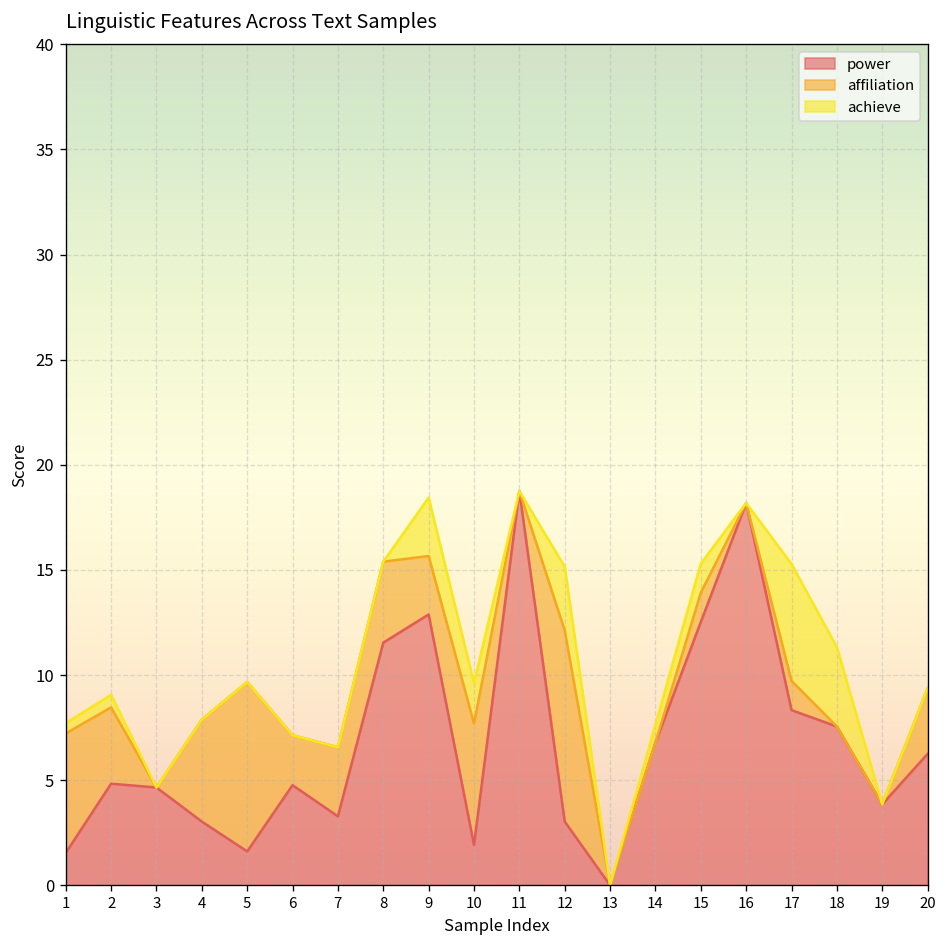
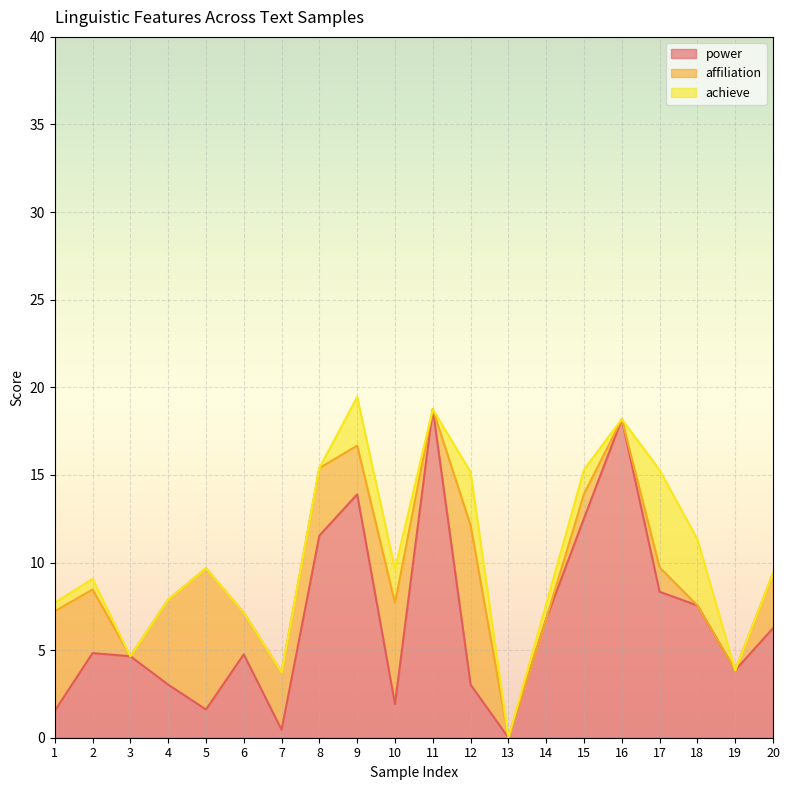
  {
    "power": {
      "1": 1.5,
      "2": 4.8,
      "4": 3.0,
      "5": 1.6,
      "6": 4.8,
-     "7": 3.3,
+     "7": 0.5,
      "8": 11.5,
-     "9": 12.9,
+     "9": 13.9,
      "10": 1.9,
      "12": 3.0,
      "15": 12.5,
      "17": 8.3,
      "20": 6.3
    }
  }
